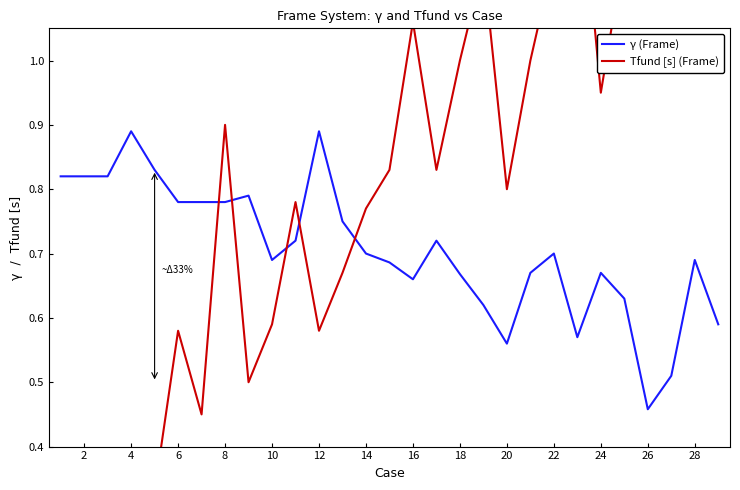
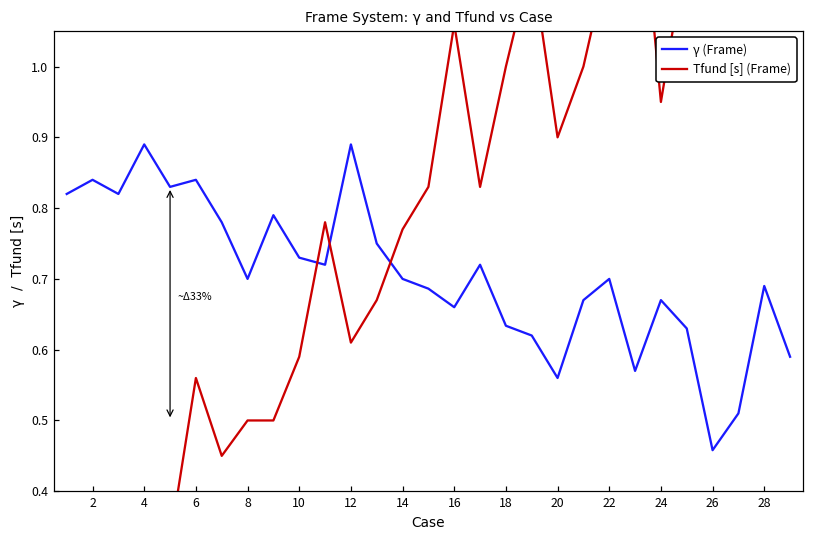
  {
    "γ (Frame)": {
-     "2": 0.82,
+     "2": 0.84,
      "4": 0.89,
-     "6": 0.78,
-     "8": 0.78,
-     "10": 0.69,
+     "6": 0.84,
+     "8": 0.70,
+     "10": 0.73,
      "12": 0.89,
      "14": 0.70,
      "16": 0.66,
-     "18": 0.67,
+     "18": 0.63,
      "20": 0.56,
      "22": 0.70,
      "24": 0.67,
      "26": 0.46,
      "28": 0.69
    },
    "Tfund [s] (Frame)": {
-     "6": 0.58,
-     "8": 0.9,
+     "6": 0.56,
+     "8": 0.5,
      "10": 0.59,
-     "12": 0.58,
+     "12": 0.61,
      "14": 0.77,
      "18": 1.00,
-     "20": 0.8,
+     "20": 0.9,
      "24": 0.95
    }
  }
